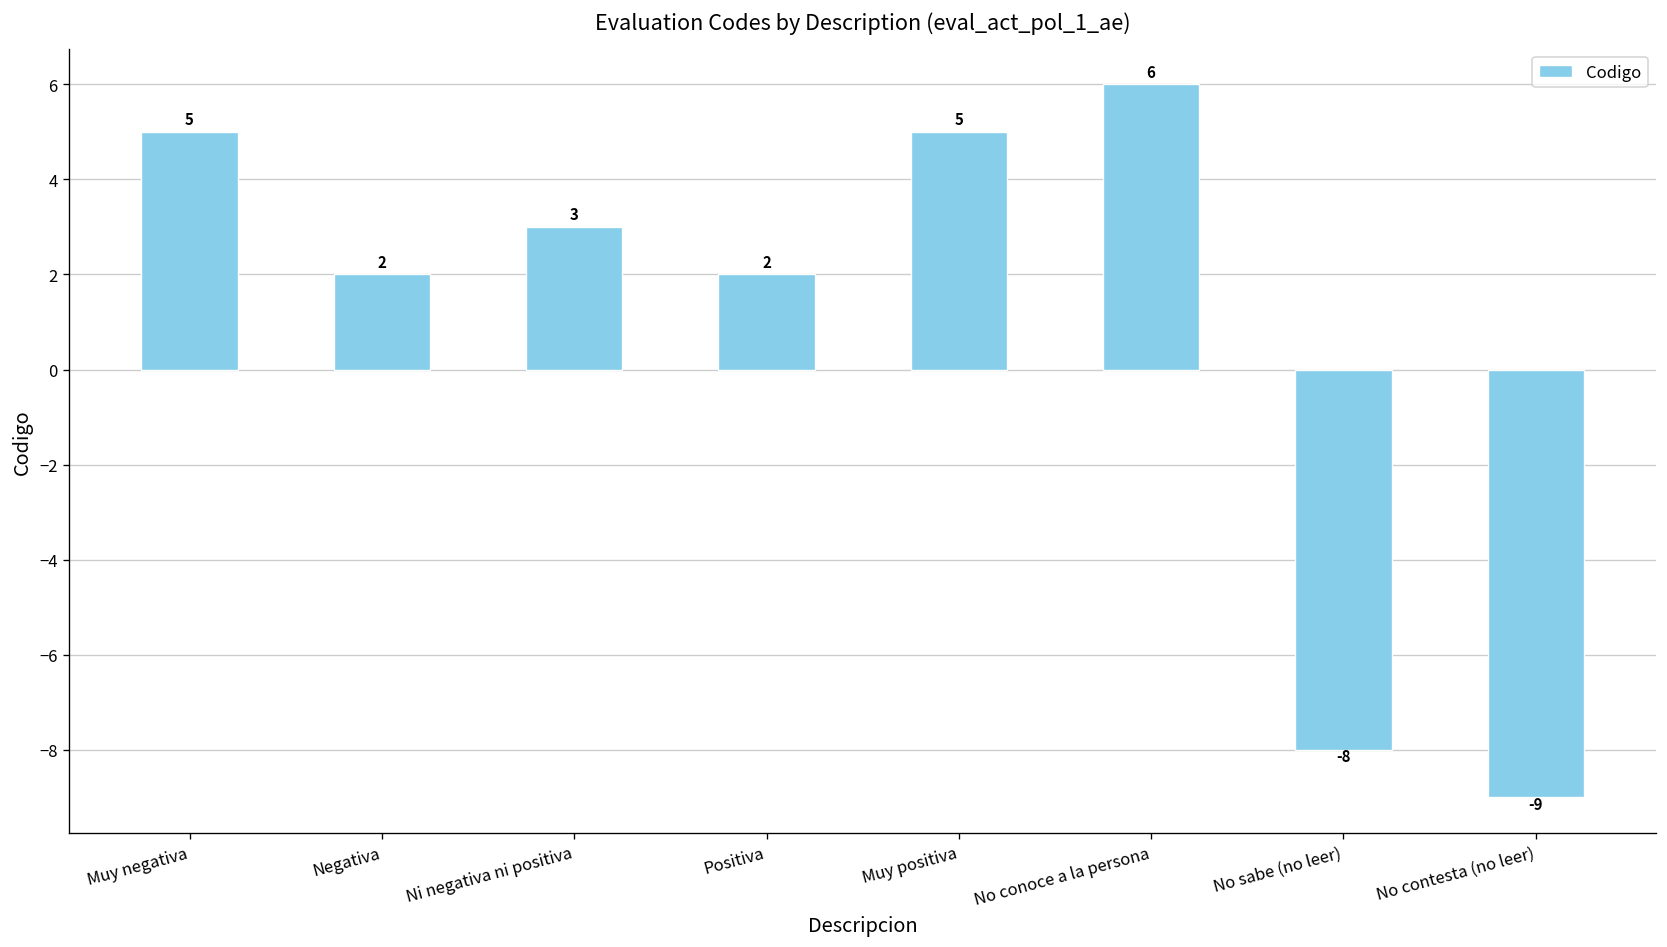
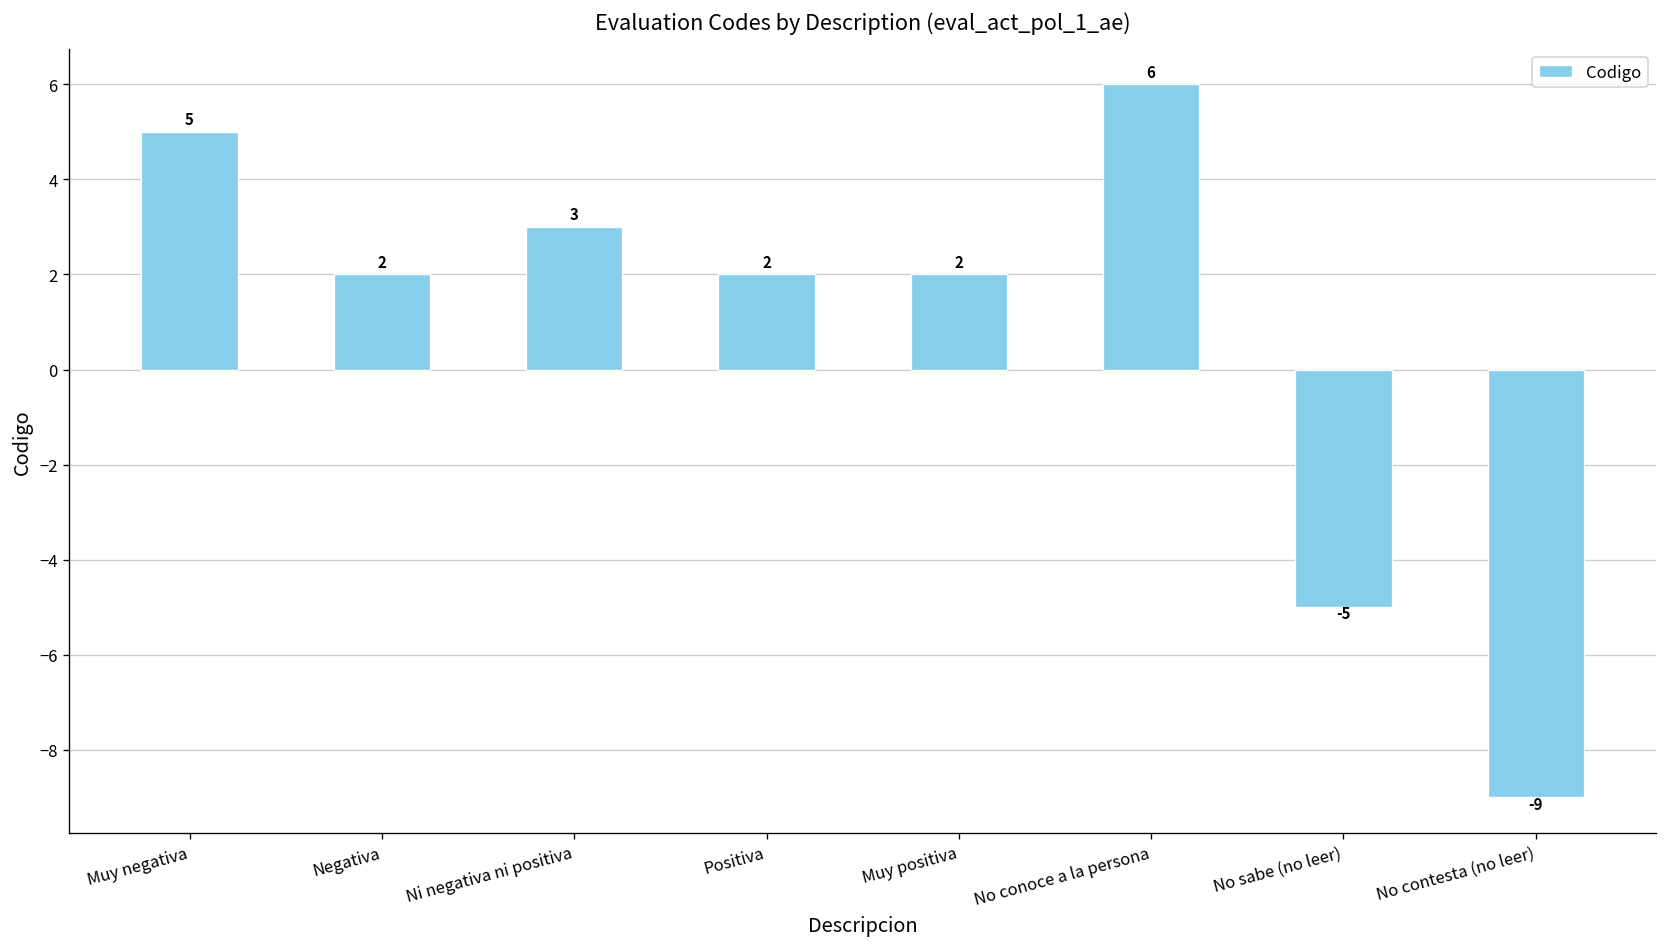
  {
    "Muy negativa": 5,
    "Negativa": 2,
    "Ni negativa ni positiva": 3,
    "Positiva": 2,
-   "Muy positiva": 5,
+   "Muy positiva": 2,
    "No conoce a la persona": 6,
-   "No sabe (no leer)": -8,
+   "No sabe (no leer)": -5,
    "No contesta (no leer)": -9
  }
